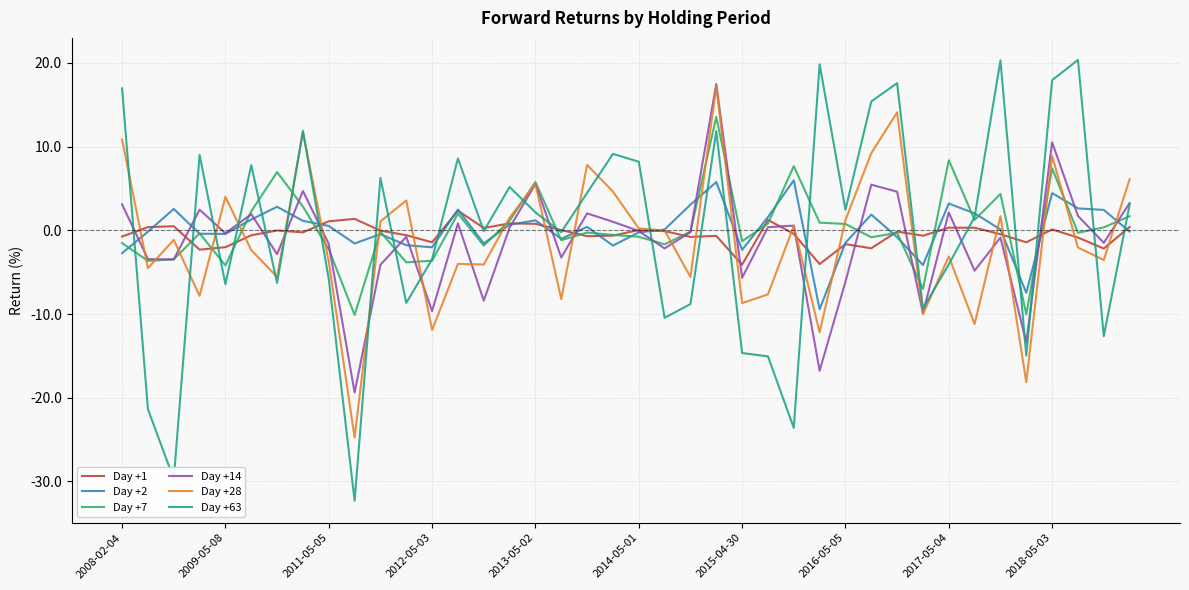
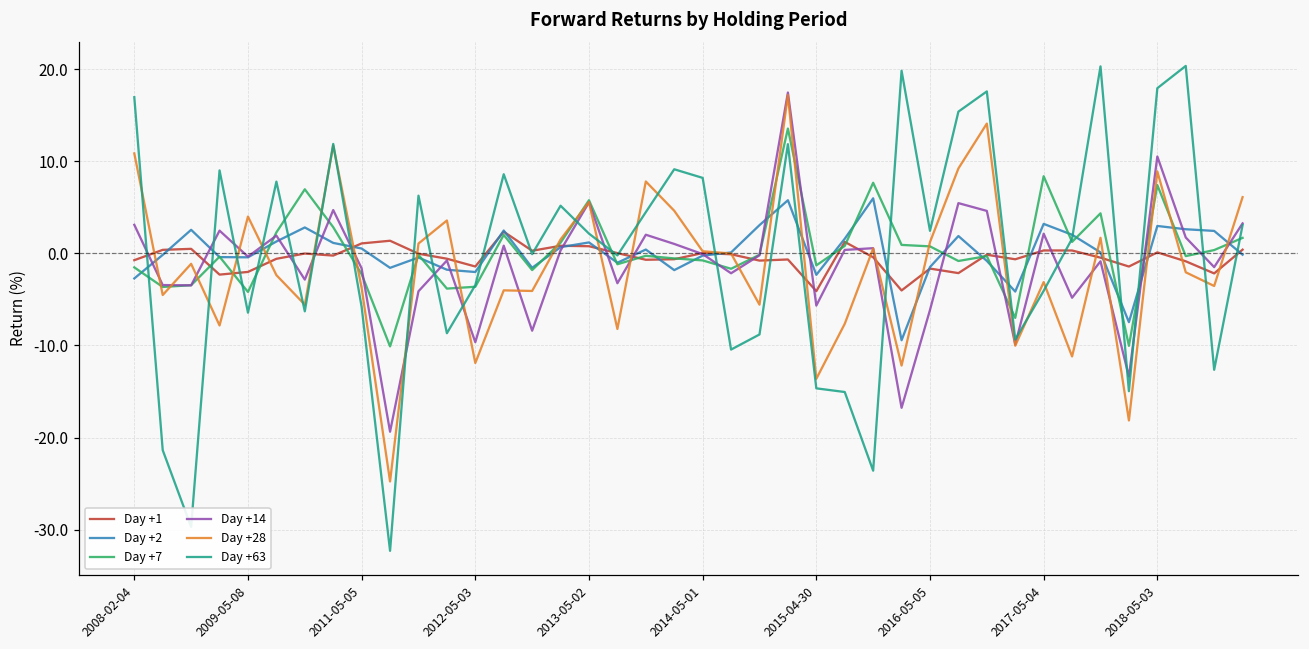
  {
    "Day +1": {
      "2008-02-04": -1,
      "2009-05-08": -2,
      "2011-05-05": 1,
      "2012-05-03": -1,
      "2013-05-02": 1,
      "2015-04-30": -4,
      "2017-05-04": 0,
      "2018-05-03": 0
    },
    "Day +2": {
      "2008-02-04": -3,
      "2011-05-05": 1,
      "2012-05-03": -2,
      "2013-05-02": 1,
      "2015-04-30": -2,
      "2017-05-04": 3,
-     "2018-05-03": 4
+     "2018-05-03": 3
    },
    "Day +14": {
      "2008-02-04": 3,
      "2011-05-05": -2,
      "2012-05-03": -10,
      "2015-04-30": -6,
      "2016-05-05": -6,
      "2017-05-04": 2,
      "2018-05-03": 11
    },
    "Day +28": {
      "2008-02-04": 11,
      "2009-05-08": 4,
      "2011-05-05": -4,
      "2012-05-03": -12,
-     "2015-04-30": -9,
+     "2015-04-30": -14,
      "2016-05-05": 1,
      "2017-05-04": -3,
      "2018-05-03": 9
    }
  }
